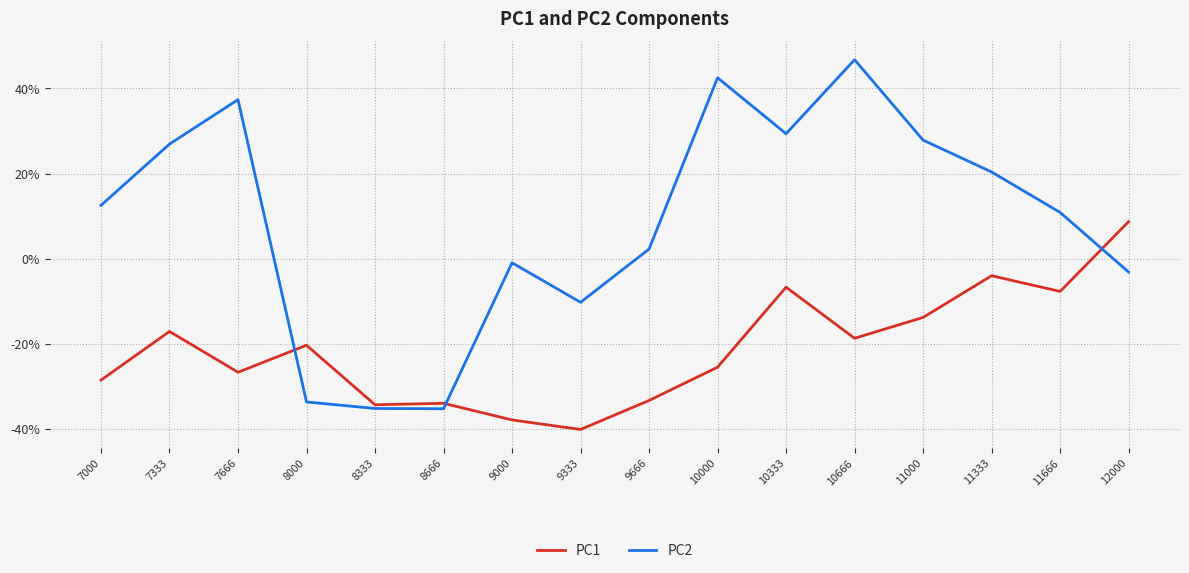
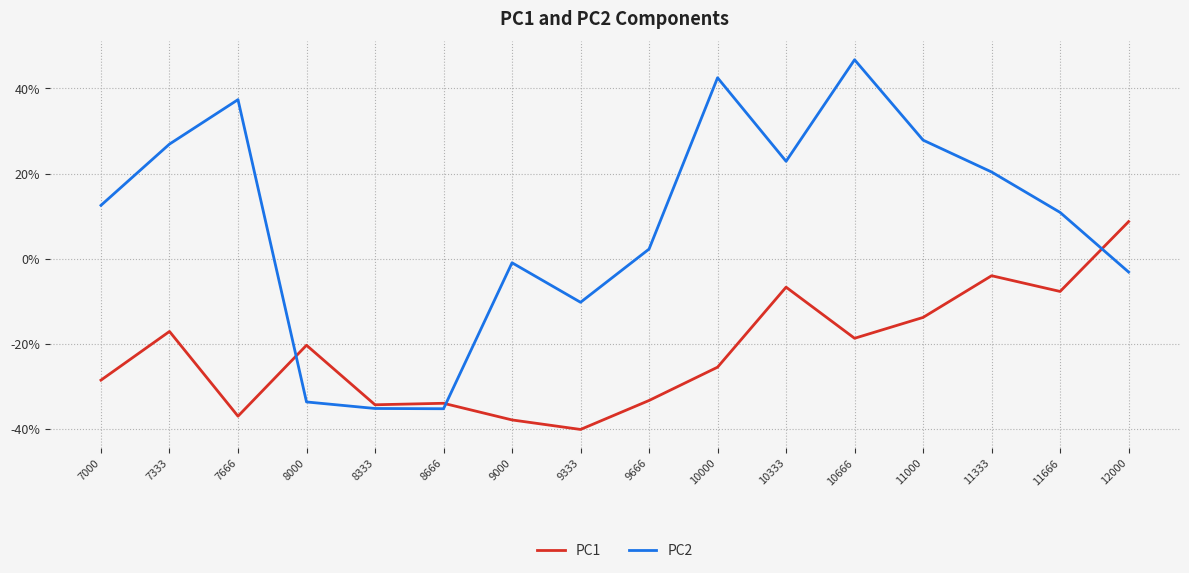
  {
    "PC1": {
      "7000": "-29%",
      "7333": "-17%",
-     "7666": "-27%",
+     "7666": "-37%",
      "8000": "-20%",
      "8333": "-34%",
      "8666": "-34%",
      "9000": "-38%",
      "9333": "-40%",
      "9666": "-33%",
      "10000": "-26%",
      "10333": "-7%",
      "10666": "-19%",
      "11000": "-14%",
      "11333": "-4%",
      "11666": "-8%",
      "12000": "9%"
    },
    "PC2": {
      "7000": "13%",
      "7333": "27%",
      "7666": "37%",
      "8000": "-34%",
      "8333": "-35%",
      "8666": "-35%",
      "9000": "-1%",
      "9333": "-10%",
      "9666": "2%",
      "10000": "43%",
-     "10333": "29%",
+     "10333": "23%",
      "10666": "47%",
      "11000": "28%",
      "11333": "20%",
      "11666": "11%",
      "12000": "-3%"
    }
  }
